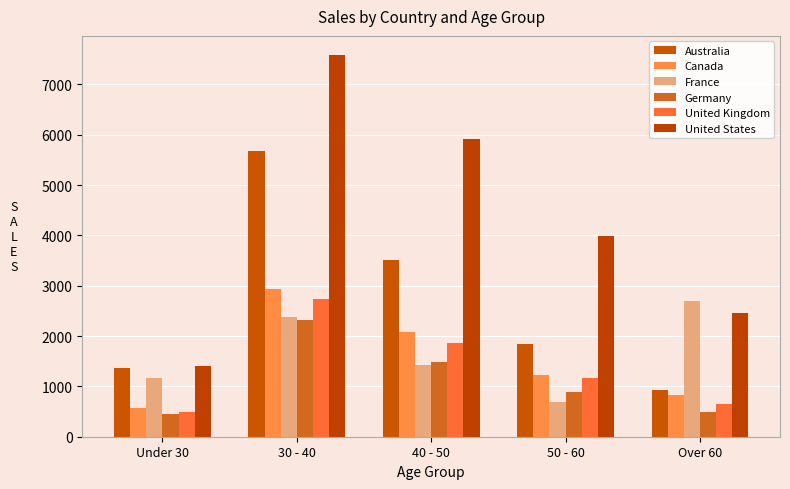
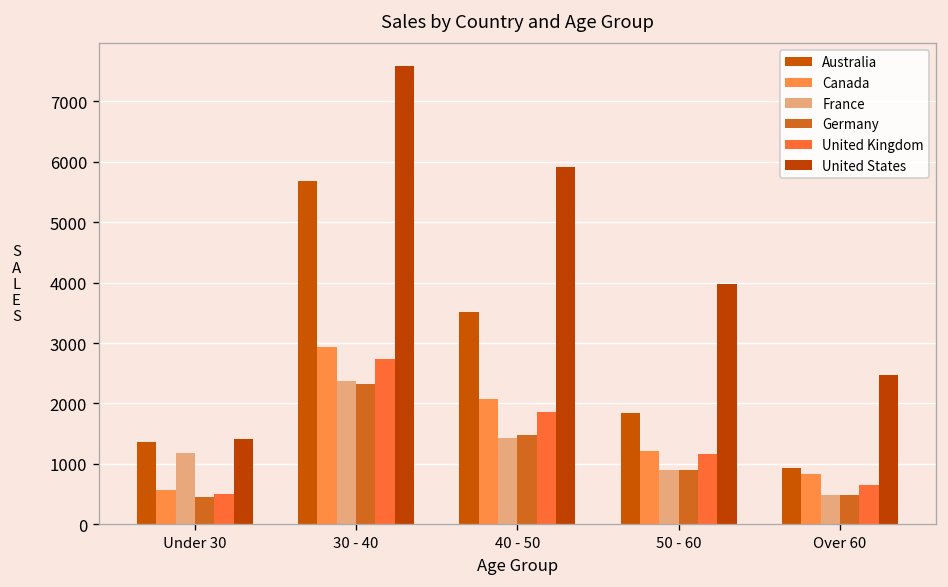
  {
    "France": {
      "Under 30": 1200,
      "30 - 40": 2400,
      "40 - 50": 1400,
-     "50 - 60": 700,
-     "Over 60": 2700
+     "50 - 60": 900,
+     "Over 60": 500
    }
  }
